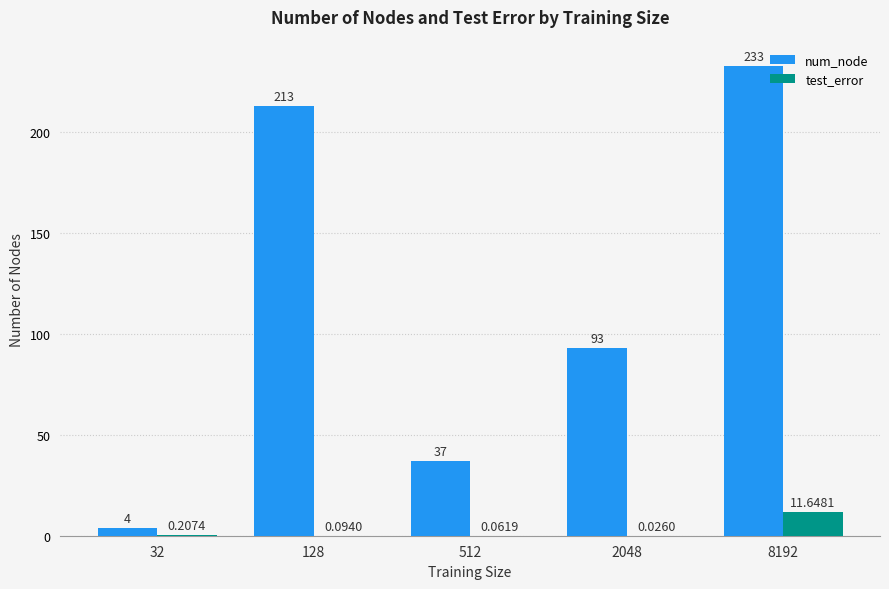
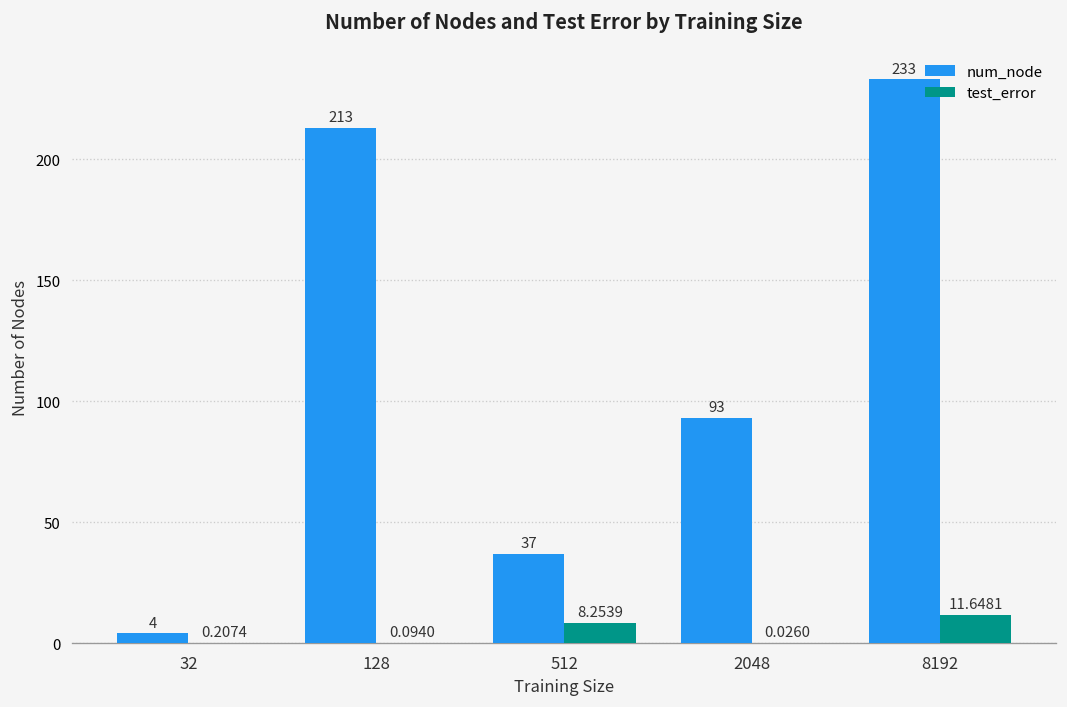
  {
    "num_node": {
      "32": 4,
      "128": 213,
      "512": 37,
      "2048": 93,
      "8192": 233
    },
    "test_error": {
      "32": 0.2074,
      "128": 0.0940,
-     "512": 0.0619,
+     "512": 8.2539,
      "2048": 0.0260,
      "8192": 11.6481
    }
  }
